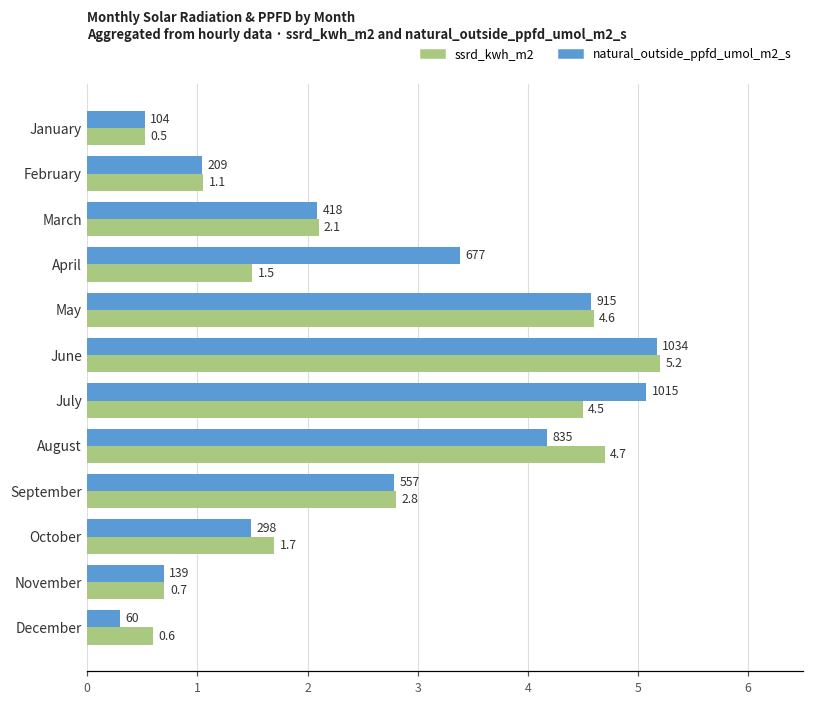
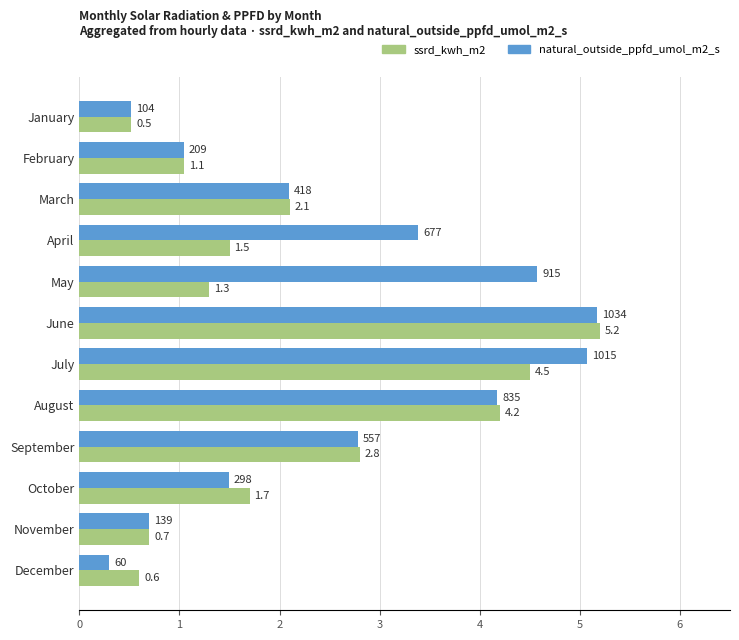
  {
    "ssrd_kwh_m2": {
      "January": 0.5,
      "February": 1.1,
      "March": 2.1,
      "April": 1.5,
-     "May": 4.6,
+     "May": 1.3,
      "June": 5.2,
      "July": 4.5,
-     "August": 4.7,
+     "August": 4.2,
      "September": 2.8,
      "October": 1.7,
      "November": 0.7,
      "December": 0.6
    }
  }
